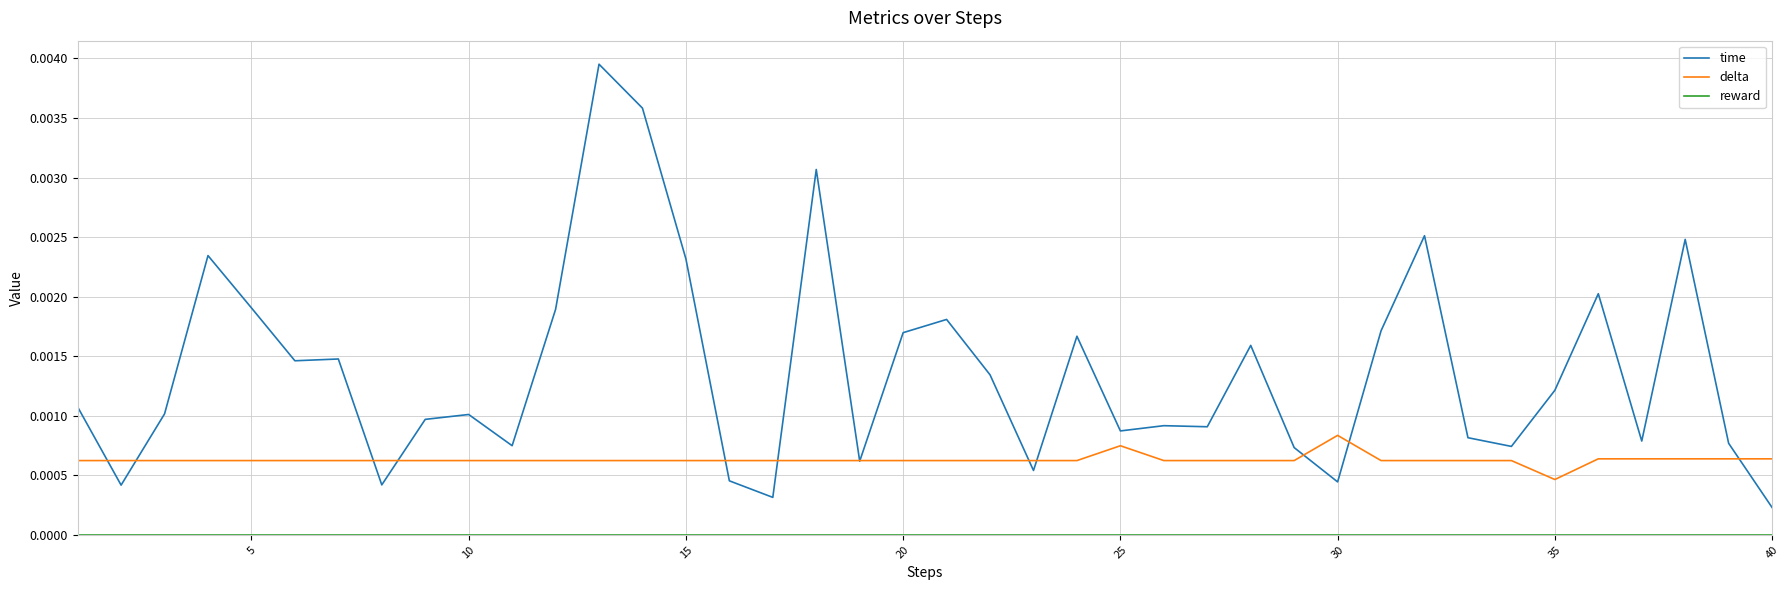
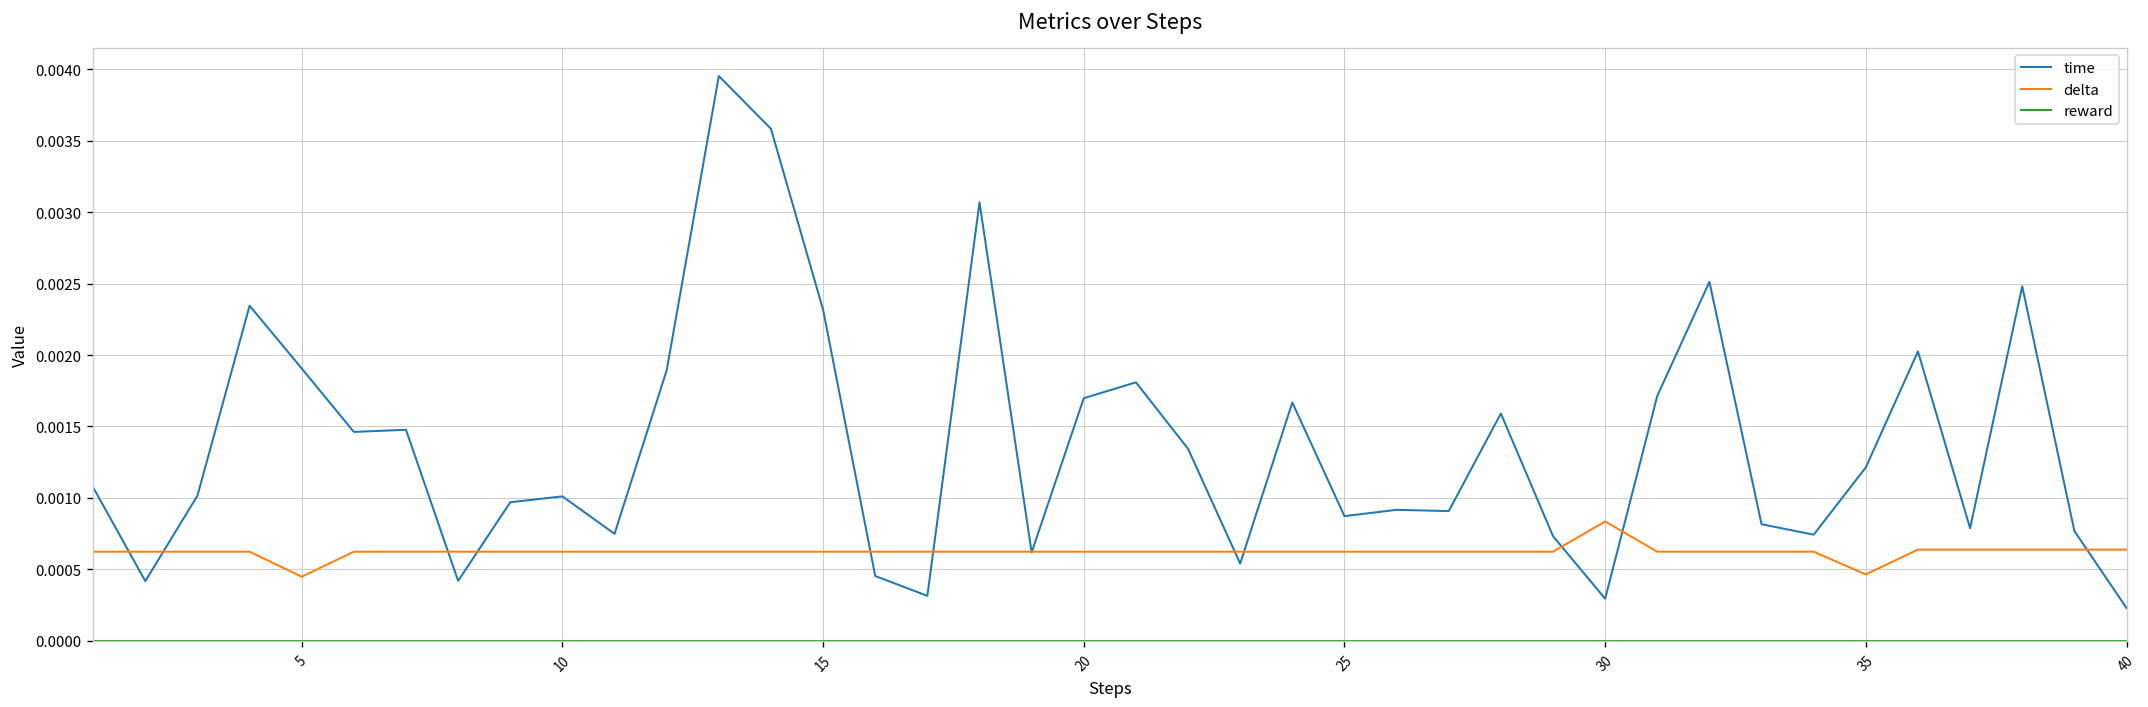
  {
    "time": {
      "5": 0.00191,
      "10": 0.00101,
      "15": 0.00232,
      "20": 0.00170,
      "25": 0.00087,
-     "30": 0.00045,
+     "30": 0.00030,
      "35": 0.00121,
      "40": 0.00023
    },
    "delta": {
-     "5": 0.00062,
+     "5": 0.00045,
      "10": 0.00062,
      "15": 0.00062,
      "20": 0.00062,
-     "25": 0.00075,
+     "25": 0.00062,
      "30": 0.00084,
      "35": 0.00047,
      "40": 0.00064
    },
    "reward": {
      "5": 0.00000,
      "10": 0.00000,
      "15": 0.00000,
      "20": 0.00000,
      "25": 0.00000,
      "30": 0.00000,
      "35": 0.00000,
      "40": 0.00000
    }
  }
